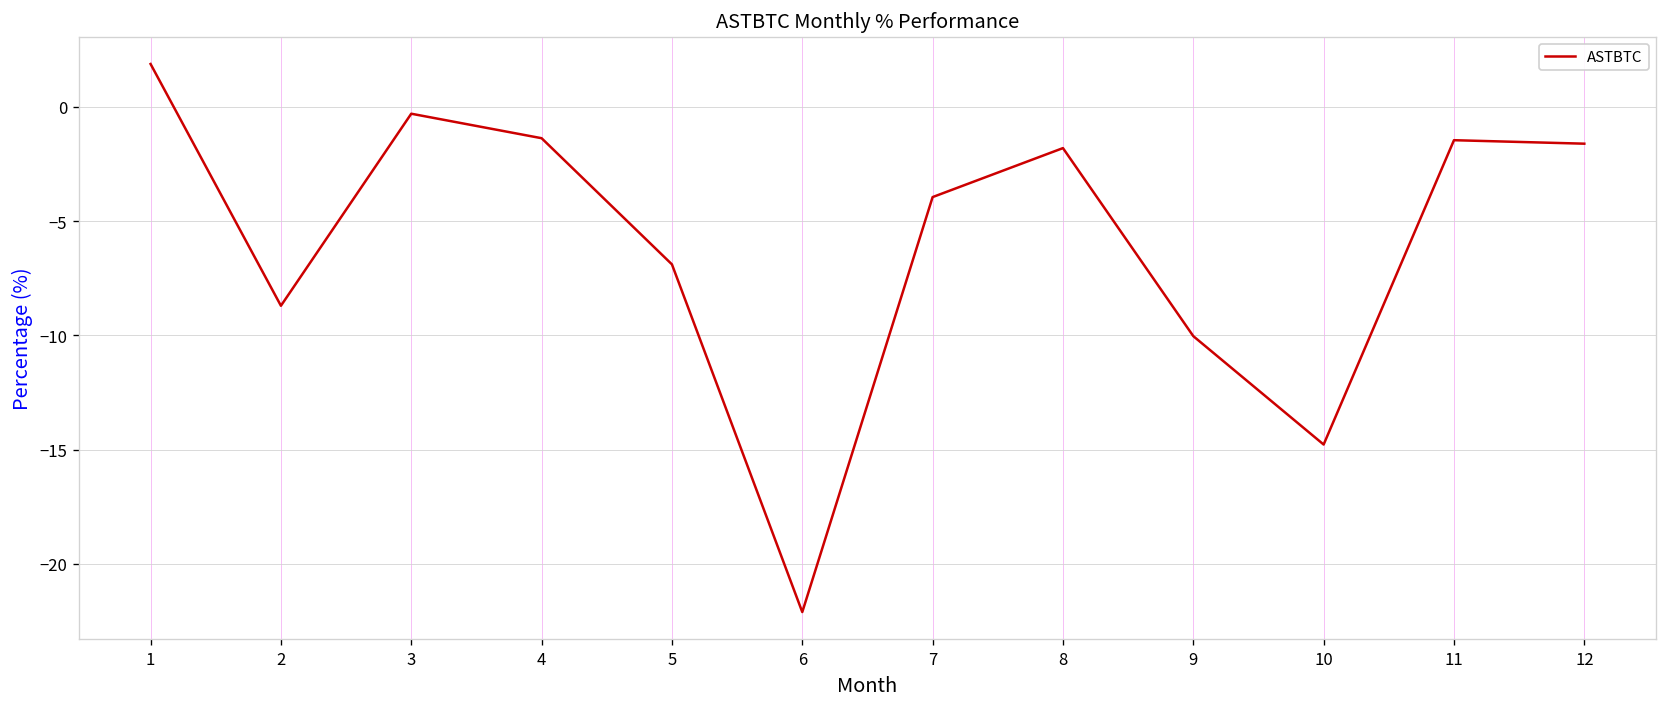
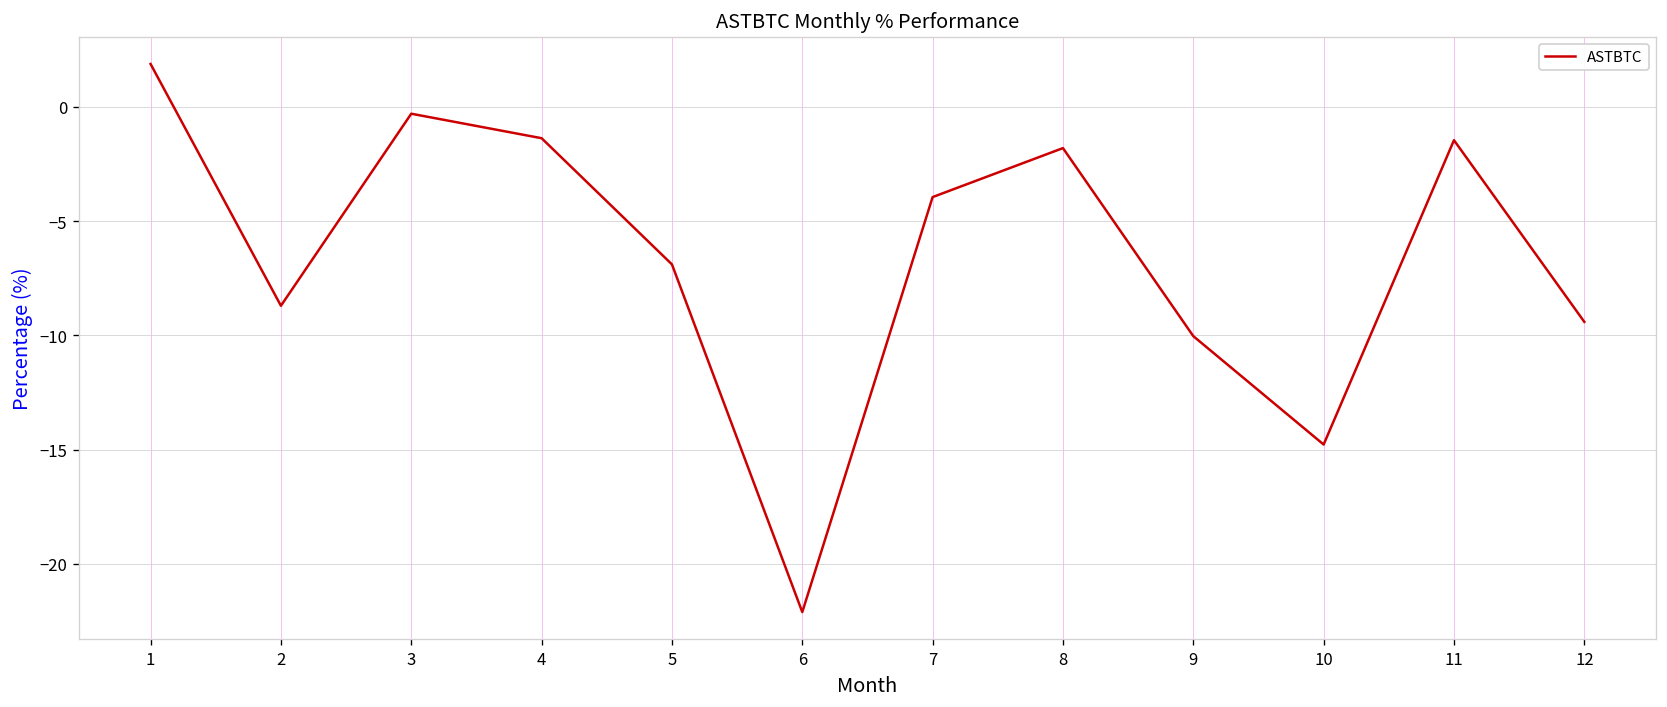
  {
    "1": 1.9,
    "2": -8.7,
    "3": -0.3,
    "4": -1.4,
    "5": -6.9,
    "6": -22.1,
    "7": -3.9,
    "8": -1.8,
    "9": -10.0,
    "10": -14.8,
    "11": -1.5,
-   "12": -1.6
+   "12": -9.4
  }
